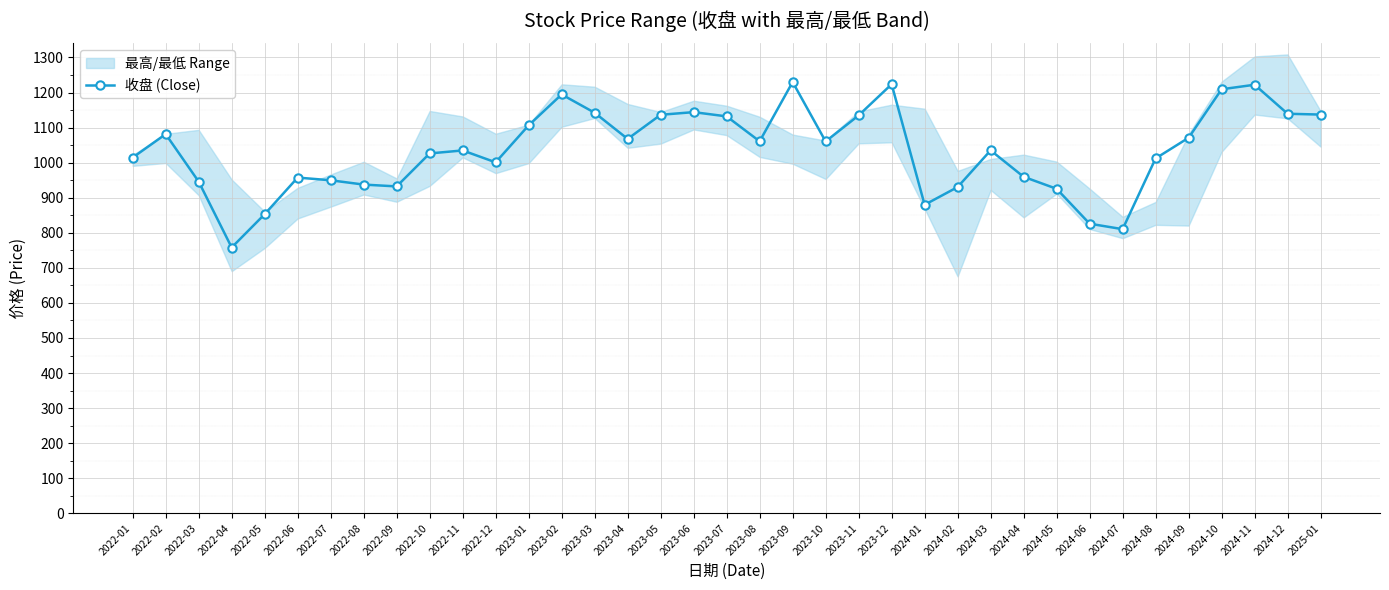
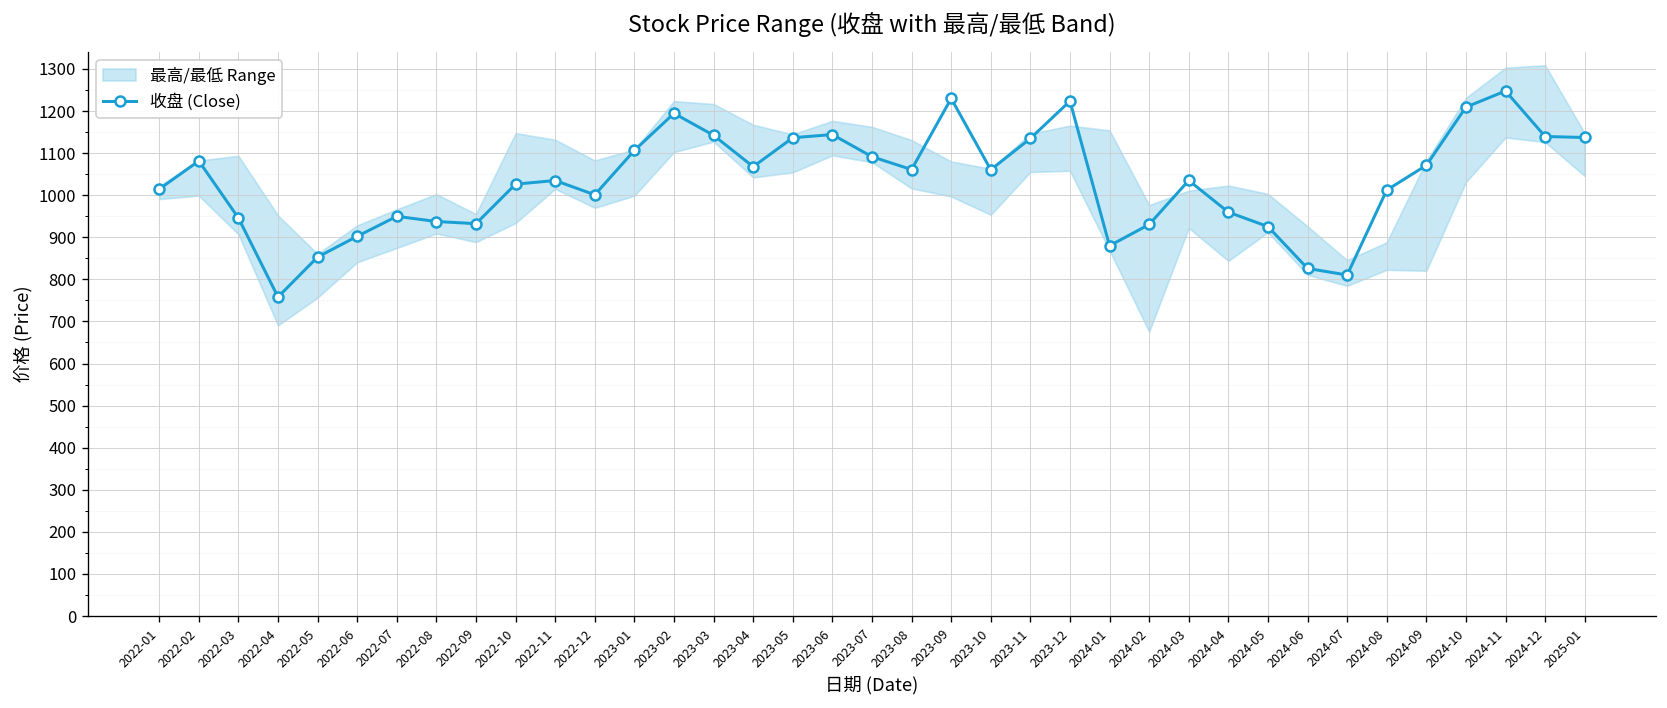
  {
    "收盘 (Close)": {
      "2022-01": 1010,
      "2022-03": 950,
      "2022-04": 760,
      "2022-05": 850,
-     "2022-06": 960,
+     "2022-06": 900,
      "2022-07": 950,
      "2022-08": 940,
      "2022-09": 930,
      "2022-10": 1030,
      "2022-11": 1030,
      "2022-12": 1000,
      "2023-02": 1190,
      "2023-03": 1140,
      "2023-04": 1070,
      "2023-05": 1140,
      "2023-06": 1140,
-     "2023-07": 1130,
+     "2023-07": 1090,
      "2023-08": 1060,
      "2023-09": 1230,
      "2023-11": 1130,
      "2023-12": 1220,
      "2024-01": 880,
      "2024-02": 930,
      "2024-03": 1040,
      "2024-04": 960,
      "2024-05": 930,
      "2024-06": 830,
      "2024-07": 810,
      "2024-08": 1010,
      "2024-09": 1070,
      "2024-10": 1210,
-     "2024-11": 1220,
+     "2024-11": 1250,
      "2024-12": 1140,
      "2025-01": 1140
    }
  }
